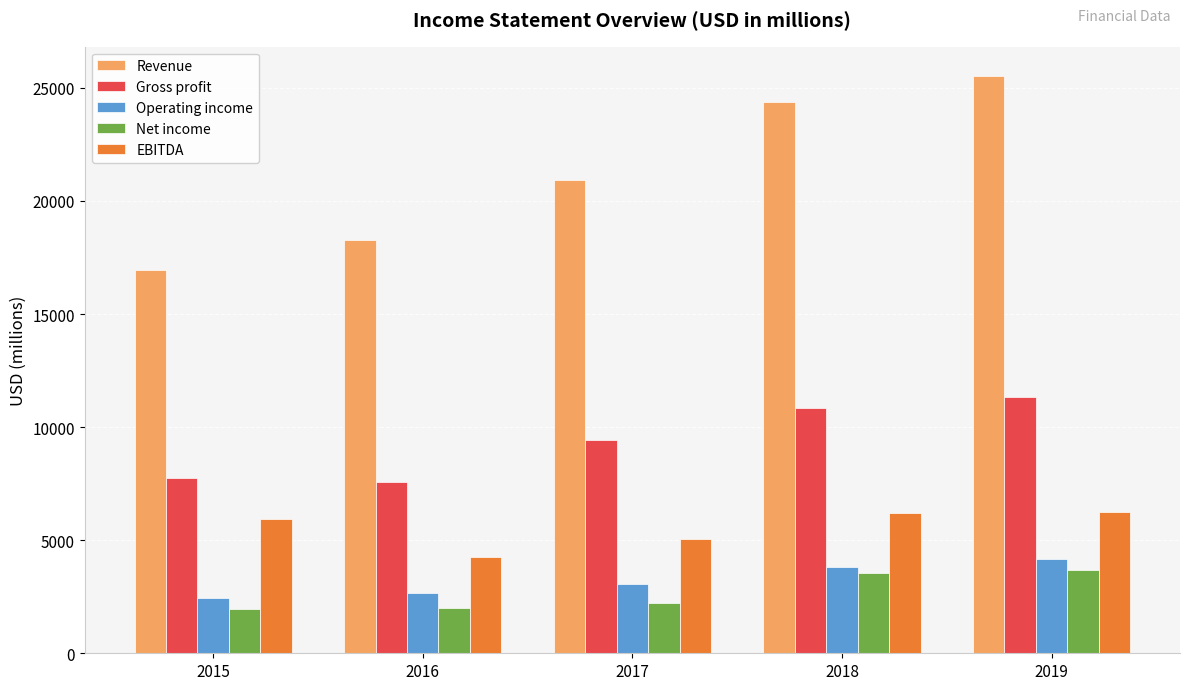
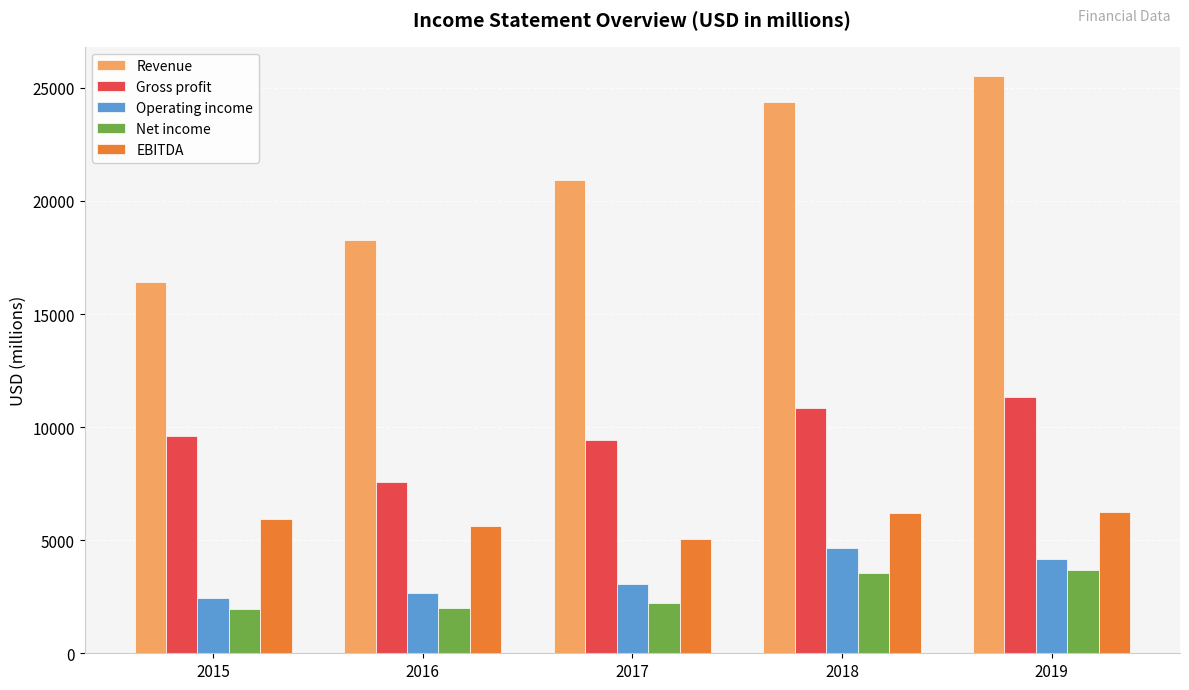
  {
    "Revenue": {
-     "2015": 17000,
+     "2015": 16400,
      "2016": 18300,
      "2017": 20900,
      "2018": 24400,
      "2019": 25500
    },
    "Gross profit": {
-     "2015": 7800,
+     "2015": 9600,
      "2016": 7600,
      "2017": 9400,
      "2018": 10900,
      "2019": 11300
    },
    "Operating income": {
      "2015": 2500,
      "2016": 2600,
      "2017": 3100,
-     "2018": 3800,
+     "2018": 4700,
      "2019": 4200
    },
    "Net income": {
      "2015": 2000,
      "2016": 2000,
      "2017": 2200,
      "2018": 3600,
      "2019": 3700
    },
    "EBITDA": {
      "2015": 6000,
-     "2016": 4300,
+     "2016": 5600,
      "2017": 5100,
      "2018": 6200,
      "2019": 6200
    }
  }
